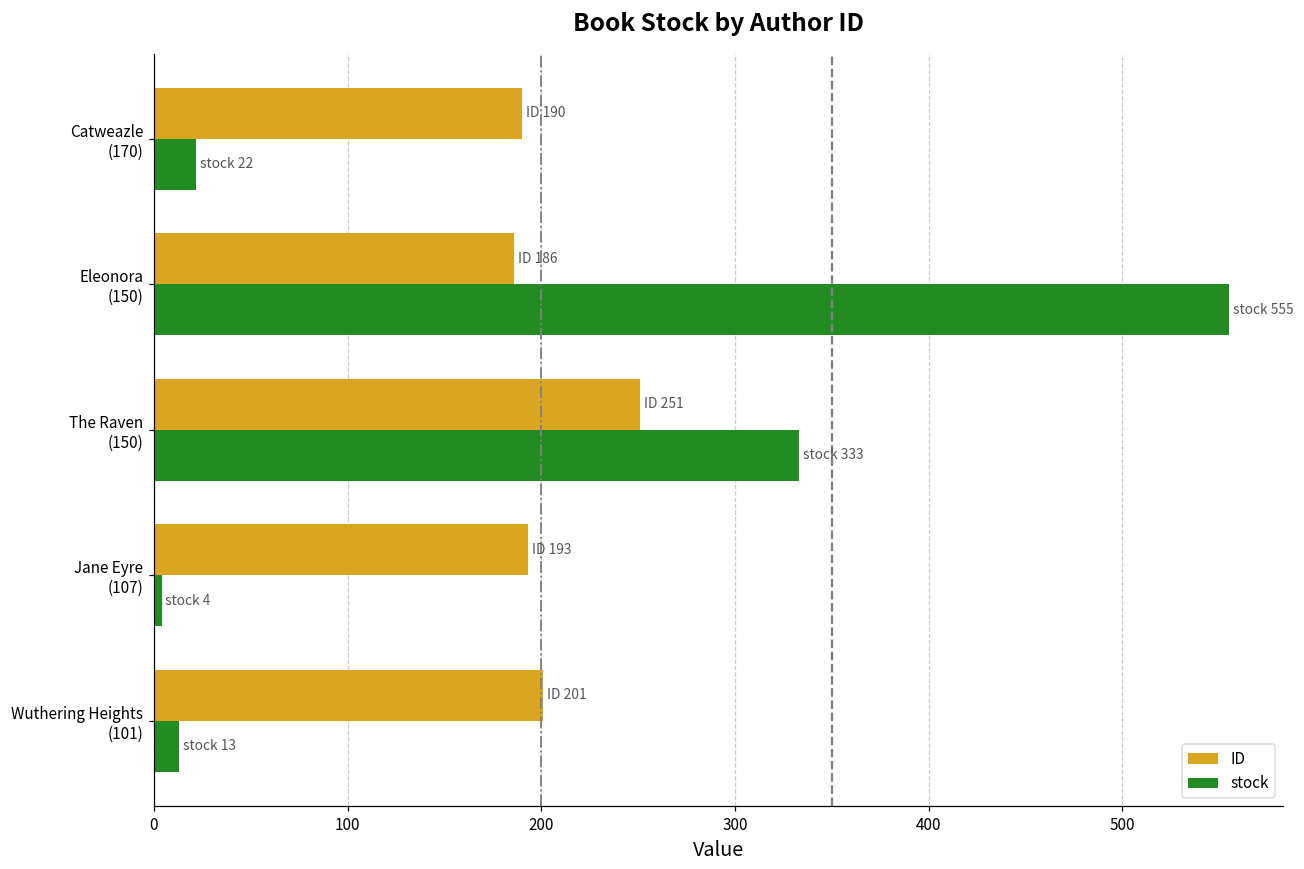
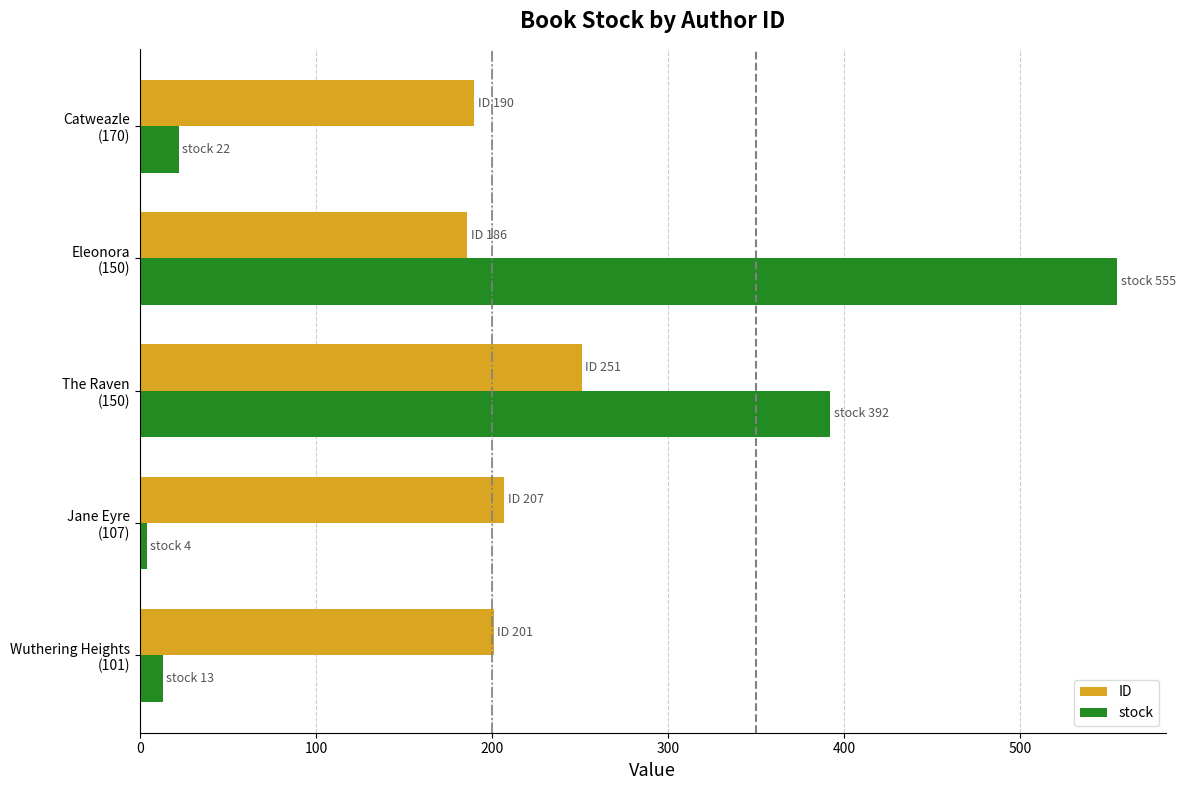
  {
    "ID": {
      "Catweazle (170)": 190,
      "Eleonora (150)": 186,
      "The Raven (150)": 251,
-     "Jane Eyre (107)": 193,
+     "Jane Eyre (107)": 207,
      "Wuthering Heights (101)": 201
    },
    "stock": {
      "Catweazle (170)": 22,
      "Eleonora (150)": 555,
-     "The Raven (150)": 333,
+     "The Raven (150)": 392,
      "Jane Eyre (107)": 4,
      "Wuthering Heights (101)": 13
    }
  }
